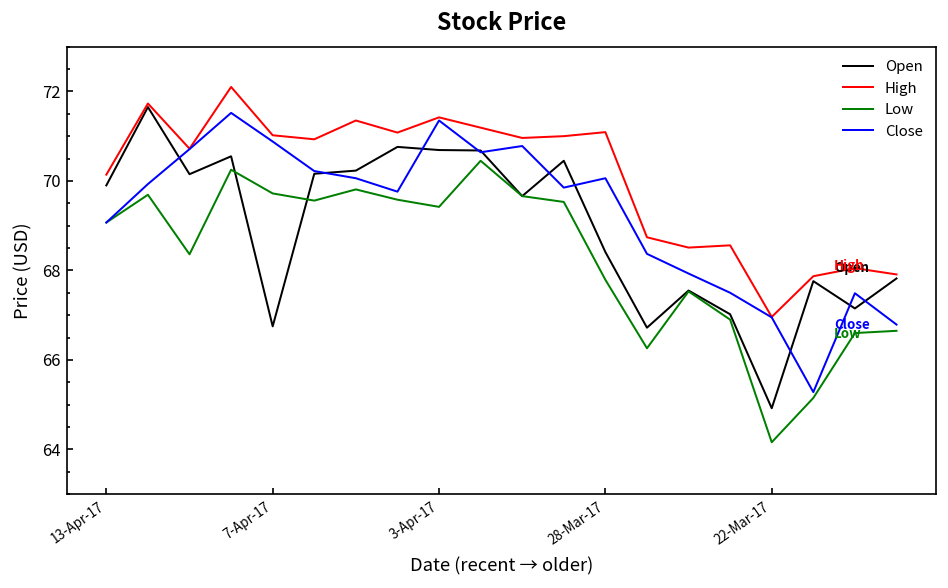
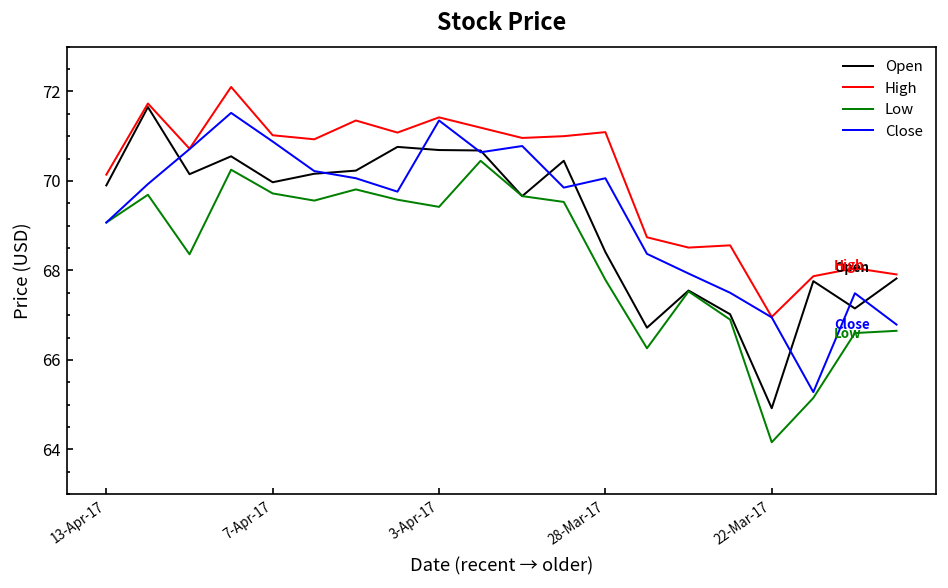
  {
    "Open": {
      "13-Apr-17": 69.9,
-     "7-Apr-17": 66.8,
+     "7-Apr-17": 70.0,
      "3-Apr-17": 70.7,
      "28-Mar-17": 68.4,
      "22-Mar-17": 64.9
    },
    "High": {
      "13-Apr-17": 70.1,
      "7-Apr-17": 71.0,
      "3-Apr-17": 71.4,
      "28-Mar-17": 71.1
    },
    "Low": {
      "7-Apr-17": 69.7,
      "3-Apr-17": 69.4,
      "28-Mar-17": 67.8,
      "22-Mar-17": 64.2
    },
    "Close": {
      "7-Apr-17": 70.9,
      "3-Apr-17": 71.4,
      "28-Mar-17": 70.1
    }
  }
